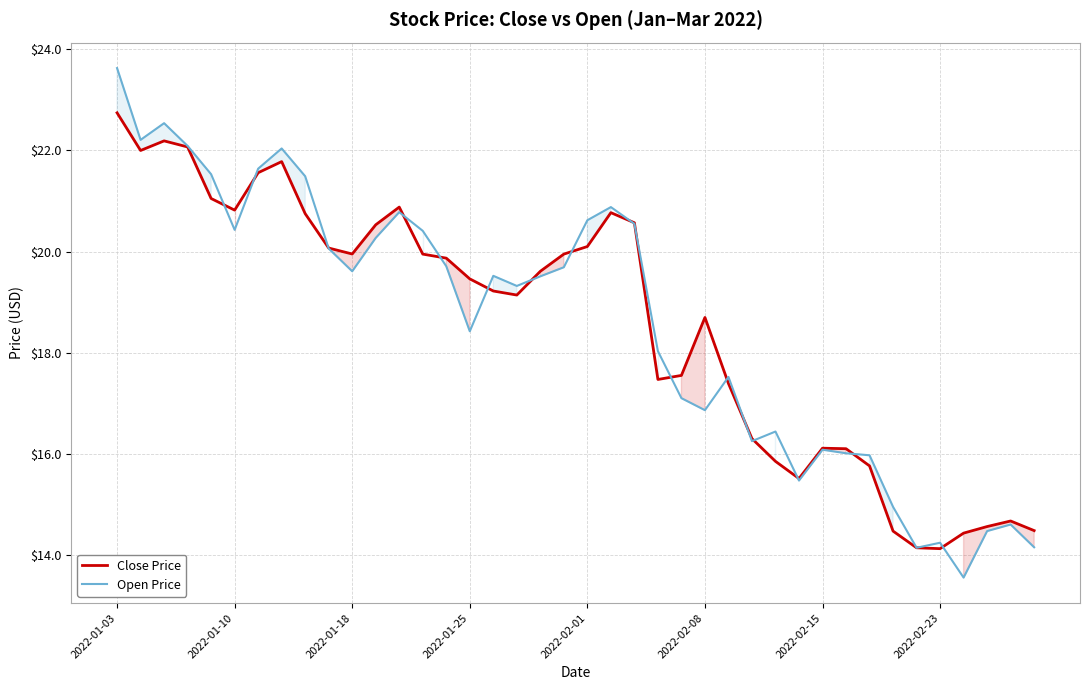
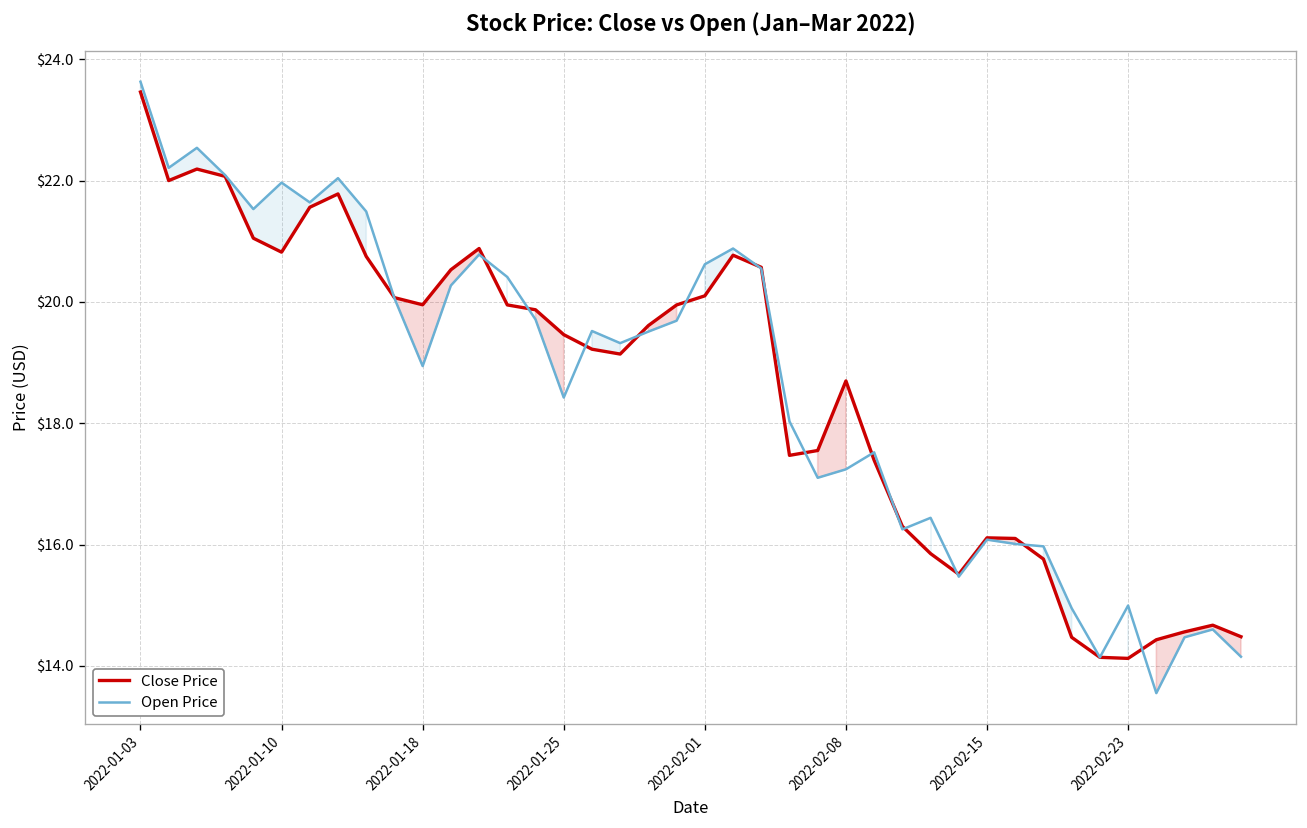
  {
    "Close Price": {
-     "2022-01-03": "$22.7",
+     "2022-01-03": "$23.5",
      "2022-01-10": "$20.8",
      "2022-01-18": "$20.0",
      "2022-01-25": "$19.5",
      "2022-02-01": "$20.1",
      "2022-02-08": "$18.7",
      "2022-02-23": "$14.1"
    },
    "Open Price": {
      "2022-01-03": "$23.6",
-     "2022-01-10": "$20.4",
-     "2022-01-18": "$19.6",
+     "2022-01-10": "$22.0",
+     "2022-01-18": "$18.9",
      "2022-01-25": "$18.4",
      "2022-02-01": "$20.6",
-     "2022-02-08": "$16.9",
-     "2022-02-23": "$14.2"
+     "2022-02-08": "$17.2",
+     "2022-02-23": "$15.0"
    }
  }
